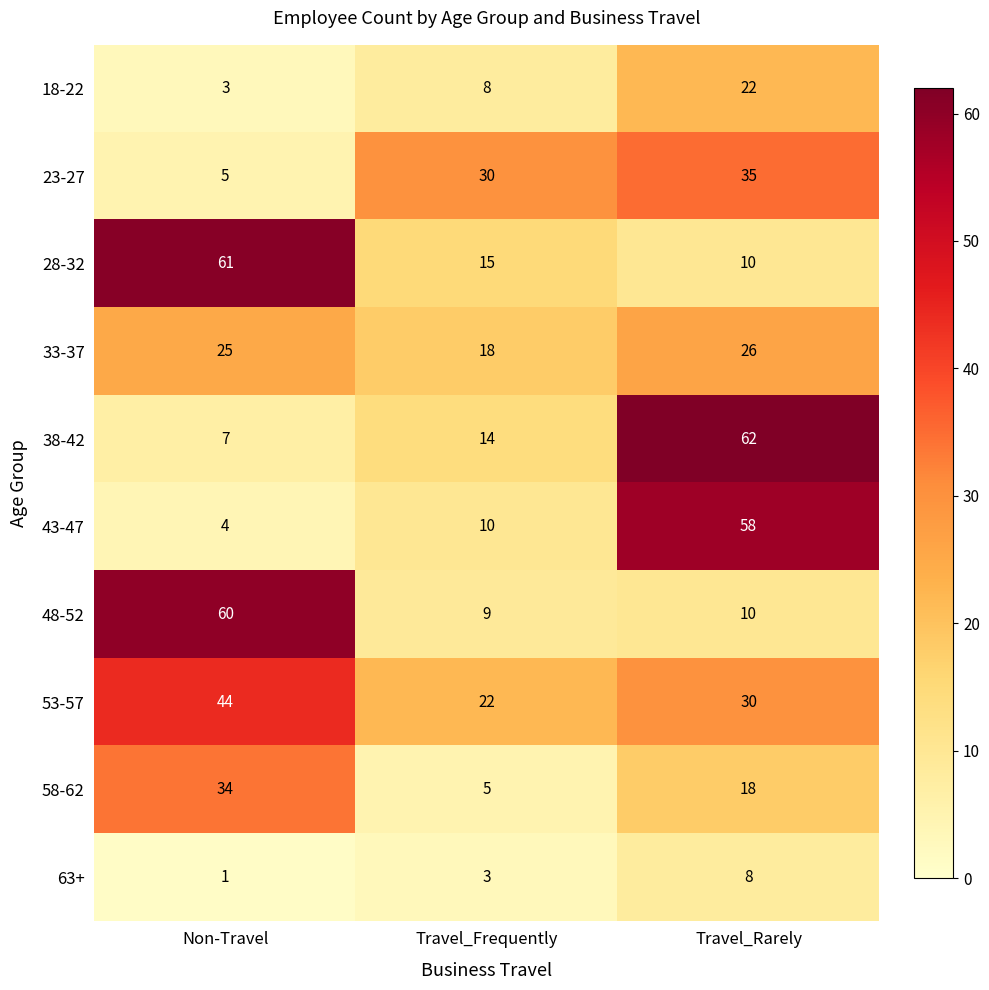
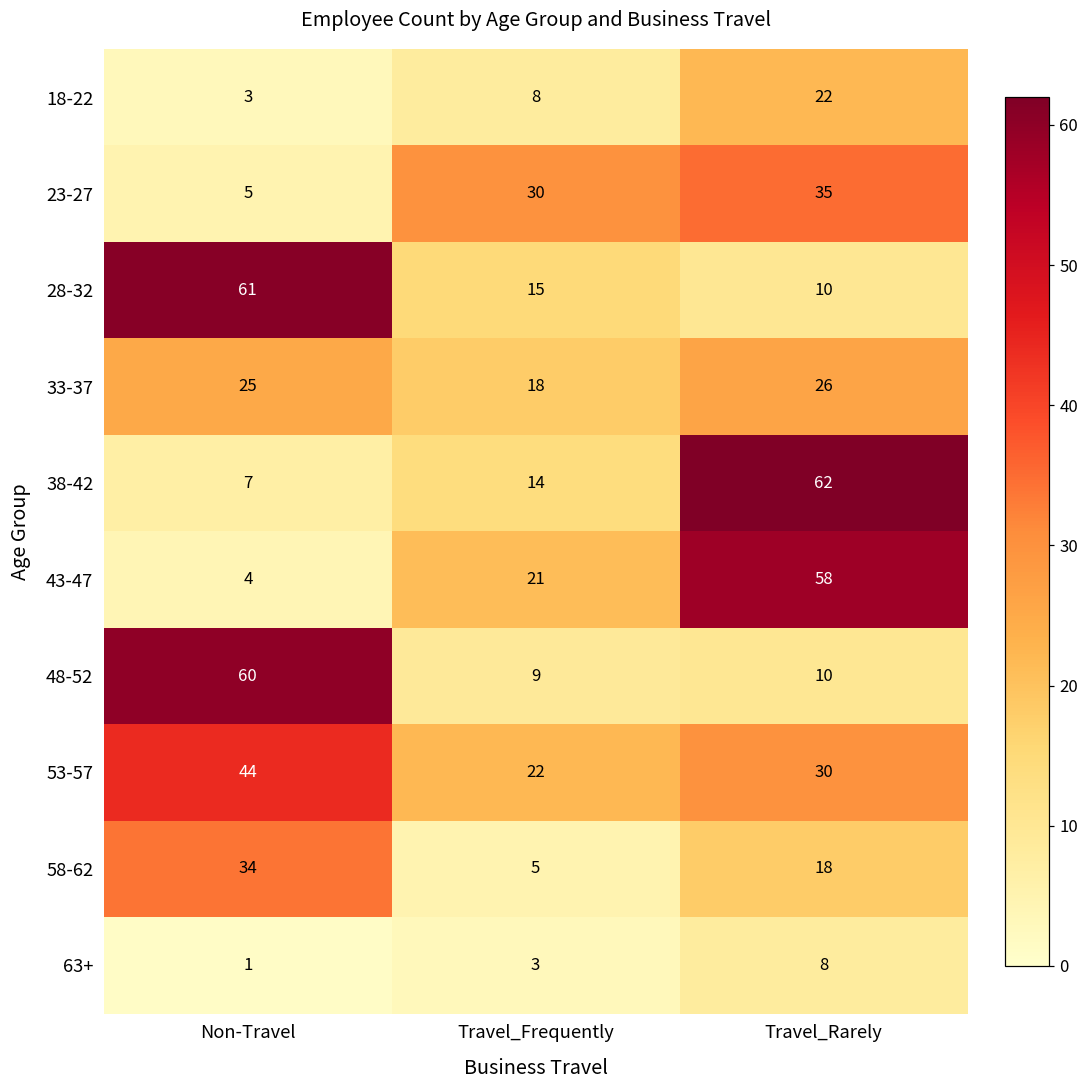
  {
    "18-22": {
      "Non-Travel": 3,
      "Travel_Frequently": 8,
      "Travel_Rarely": 22
    },
    "23-27": {
      "Non-Travel": 5,
      "Travel_Frequently": 30,
      "Travel_Rarely": 35
    },
    "28-32": {
      "Non-Travel": 61,
      "Travel_Frequently": 15,
      "Travel_Rarely": 10
    },
    "33-37": {
      "Non-Travel": 25,
      "Travel_Frequently": 18,
      "Travel_Rarely": 26
    },
    "38-42": {
      "Non-Travel": 7,
      "Travel_Frequently": 14,
      "Travel_Rarely": 62
    },
    "43-47": {
      "Non-Travel": 4,
-     "Travel_Frequently": 10,
+     "Travel_Frequently": 21,
      "Travel_Rarely": 58
    },
    "48-52": {
      "Non-Travel": 60,
      "Travel_Frequently": 9,
      "Travel_Rarely": 10
    },
    "53-57": {
      "Non-Travel": 44,
      "Travel_Frequently": 22,
      "Travel_Rarely": 30
    },
    "58-62": {
      "Non-Travel": 34,
      "Travel_Frequently": 5,
      "Travel_Rarely": 18
    },
    "63+": {
      "Non-Travel": 1,
      "Travel_Frequently": 3,
      "Travel_Rarely": 8
    }
  }
